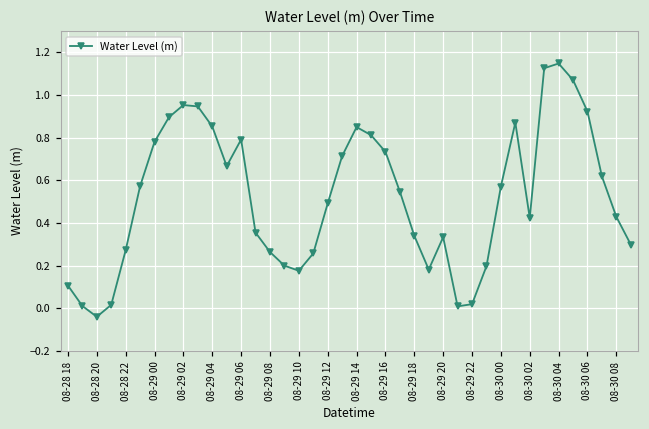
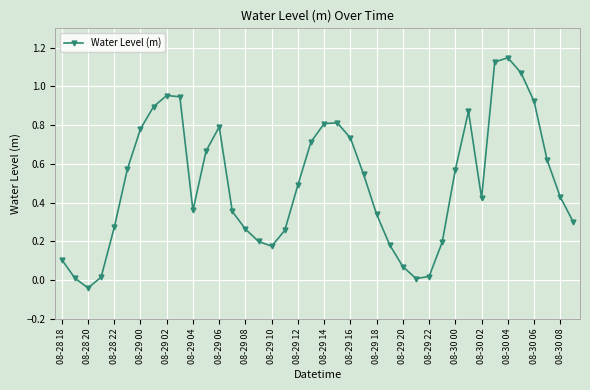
  {
    "08-28 18": 0.11,
    "08-28 20": -0.04,
    "08-28 22": 0.27,
    "08-29 00": 0.78,
    "08-29 02": 0.95,
-   "08-29 04": 0.85,
+   "08-29 04": 0.36,
    "08-29 06": 0.79,
    "08-29 08": 0.26,
    "08-29 10": 0.18,
    "08-29 12": 0.49,
-   "08-29 14": 0.85,
+   "08-29 14": 0.81,
    "08-29 16": 0.73,
    "08-29 18": 0.34,
-   "08-29 20": 0.33,
+   "08-29 20": 0.07,
    "08-29 22": 0.02,
    "08-30 00": 0.57,
    "08-30 02": 0.42,
    "08-30 04": 1.15,
    "08-30 06": 0.92,
    "08-30 08": 0.43
  }
